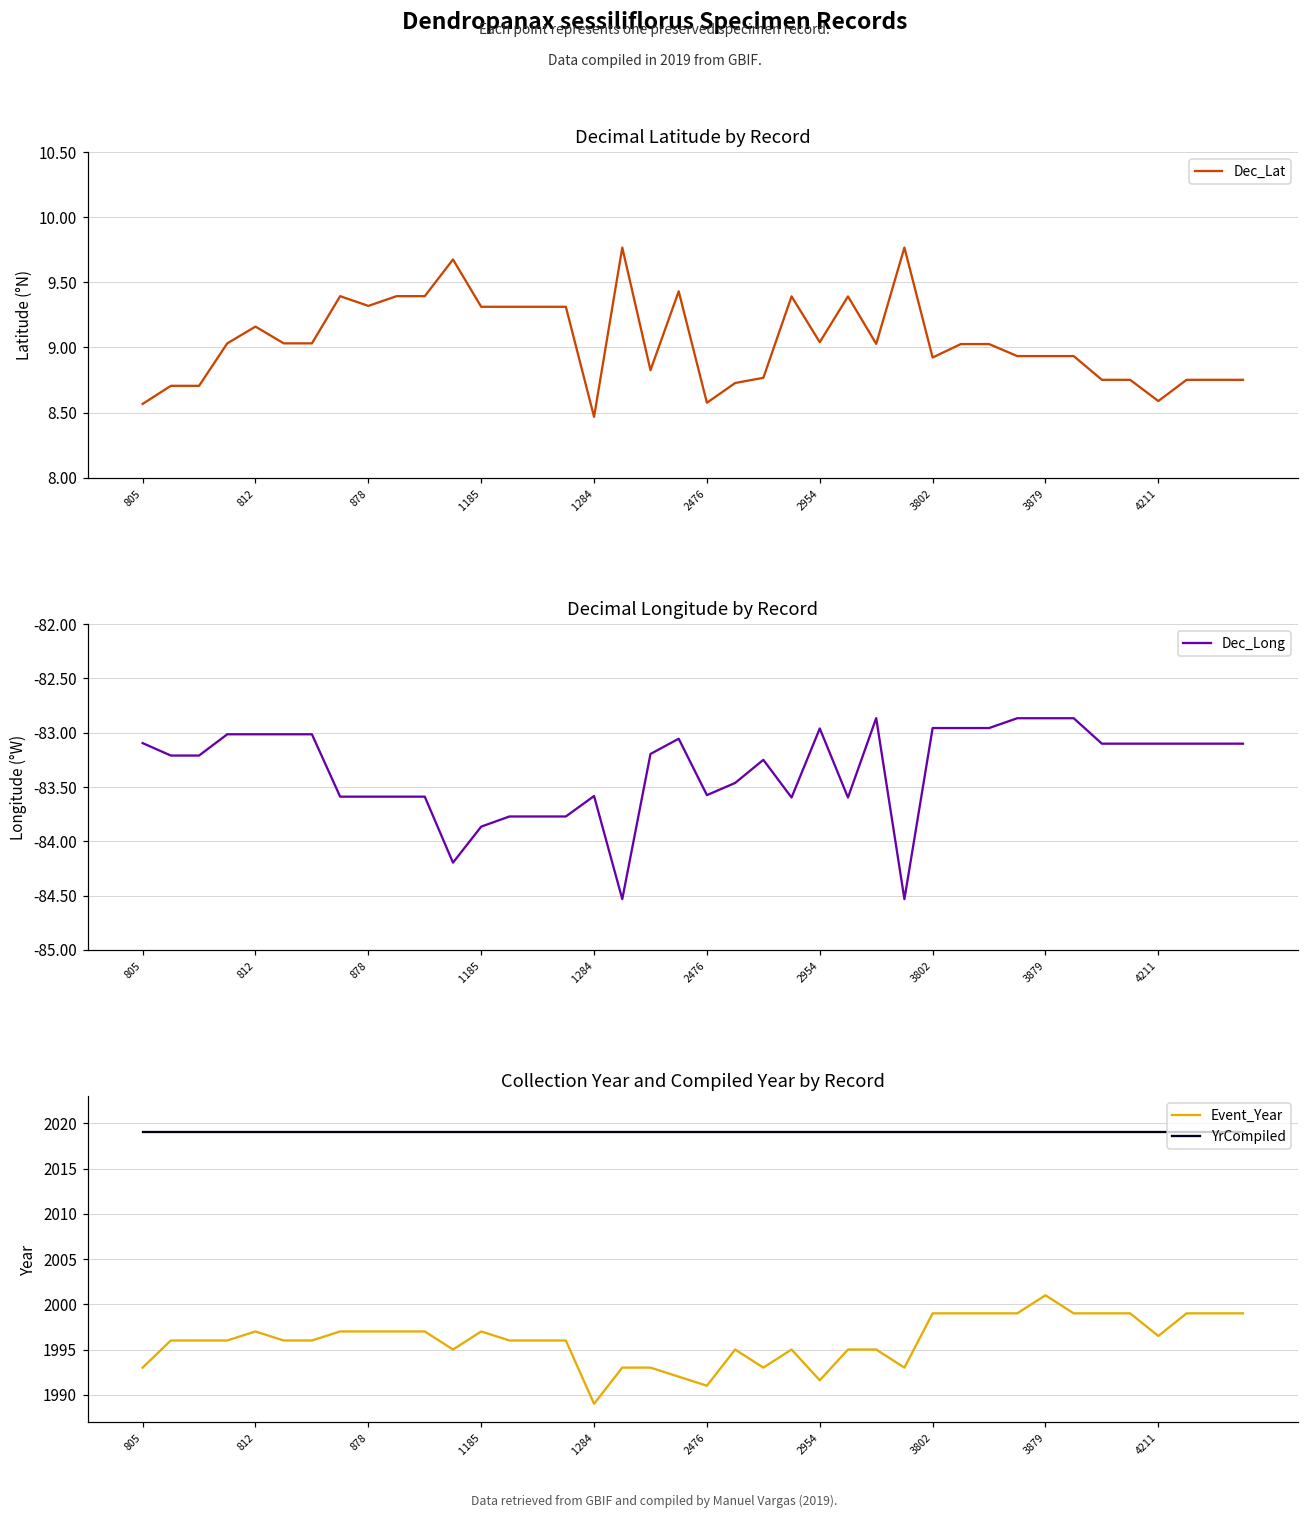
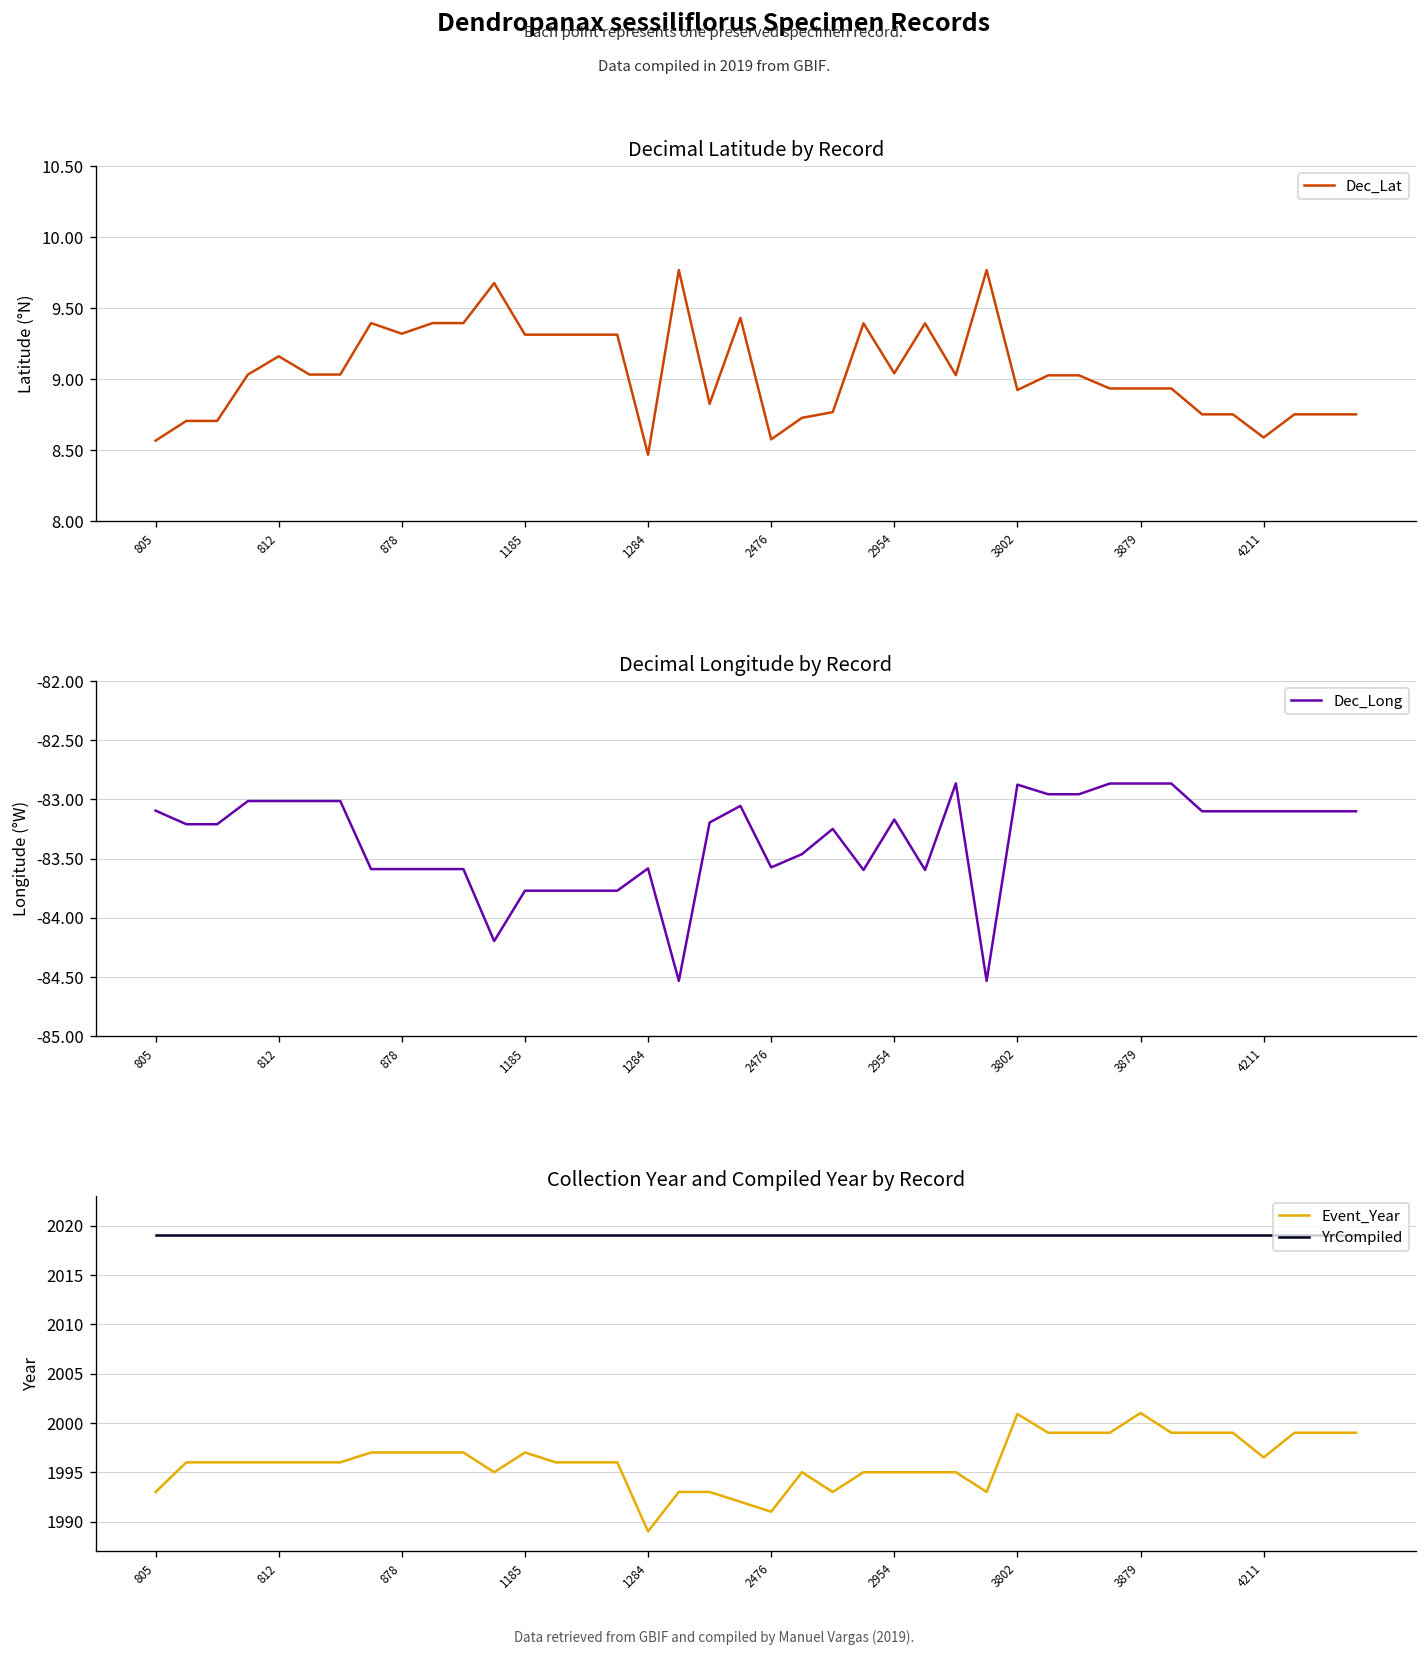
  {
    "Decimal Latitude by Record": {
      "805": 8.57,
      "812": 9.16,
      "878": 9.32,
      "1185": 9.31,
      "1284": 8.47,
      "2476": 8.58,
      "2954": 9.04,
      "3802": 8.92,
      "3879": 8.93,
      "4211": 8.59
    },
    "Decimal Longitude by Record": {
      "805": -83.1,
      "812": -83.0,
      "878": -83.6,
-     "1185": -83.9,
+     "1185": -83.8,
      "1284": -83.6,
      "2476": -83.6,
-     "2954": -83.0,
-     "3802": -83.0,
+     "2954": -83.2,
+     "3802": -82.9,
      "3879": -82.9,
      "4211": -83.1
    },
    "Collection Year and Compiled Year by Record": {
      "Event_Year": {
        "805": 1993,
-       "812": 1997,
+       "812": 1996,
        "878": 1997,
        "1185": 1997,
        "1284": 1989,
        "2476": 1991,
-       "2954": 1992,
-       "3802": 1999,
+       "2954": 1995,
+       "3802": 2001,
        "3879": 2001,
        "4211": 1997
      },
      "YrCompiled": {
        "805": 2019,
        "812": 2019,
        "878": 2019,
        "1185": 2019,
        "1284": 2019,
        "2476": 2019,
        "2954": 2019,
        "3802": 2019,
        "3879": 2019,
        "4211": 2019
      }
    }
  }
